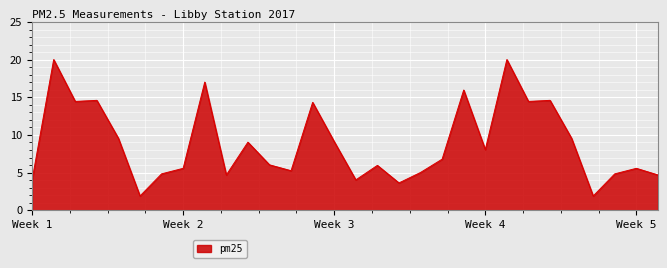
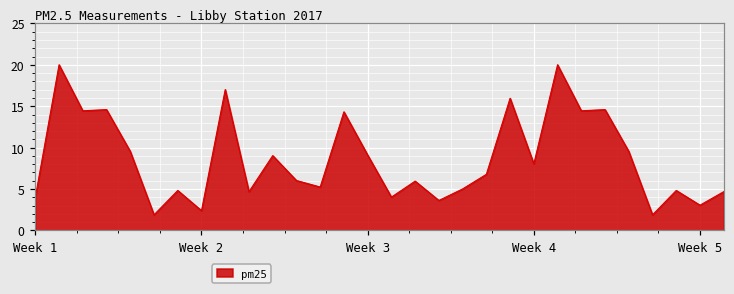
  {
    "Week 1": 4,
-   "Week 2": 6,
+   "Week 2": 2,
    "Week 3": 9,
    "Week 4": 8,
-   "Week 5": 6
+   "Week 5": 3
  }
